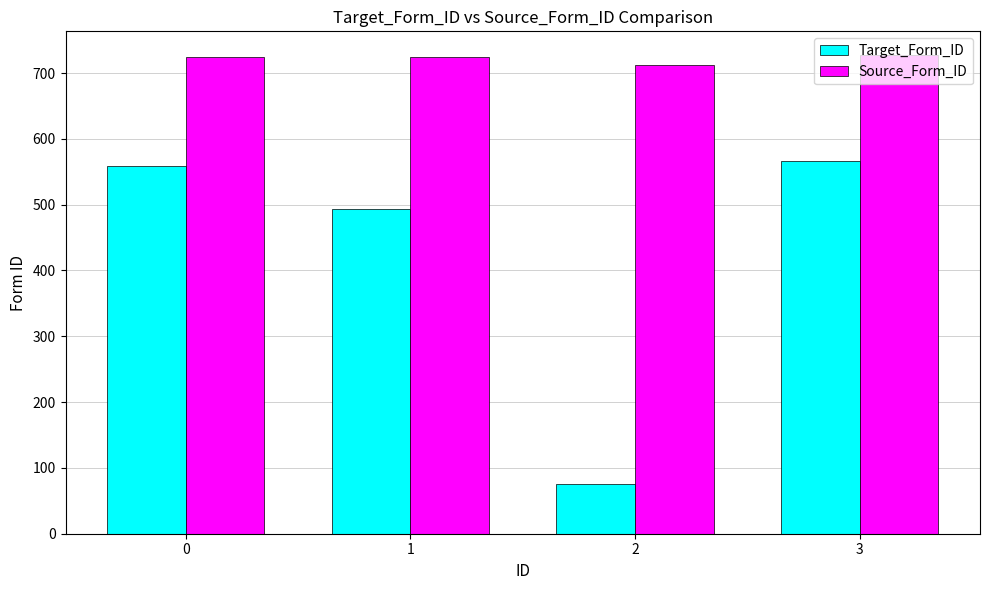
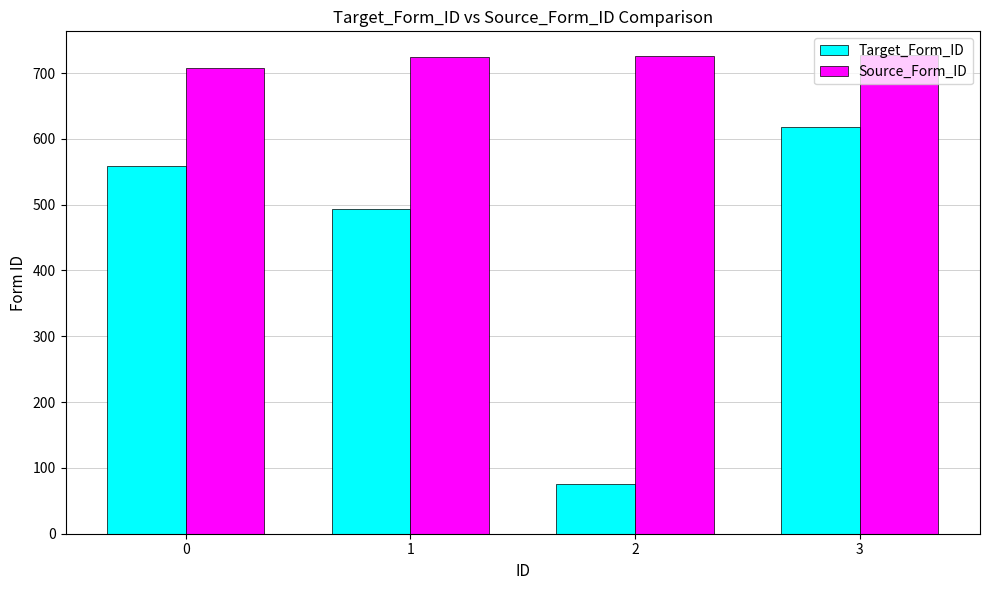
  {
    "Target_Form_ID": {
      "0": 560,
      "1": 490,
      "2": 80,
-     "3": 570
+     "3": 620
    },
    "Source_Form_ID": {
-     "0": 720,
+     "0": 710,
      "1": 730,
-     "2": 710
+     "2": 730
    }
  }
